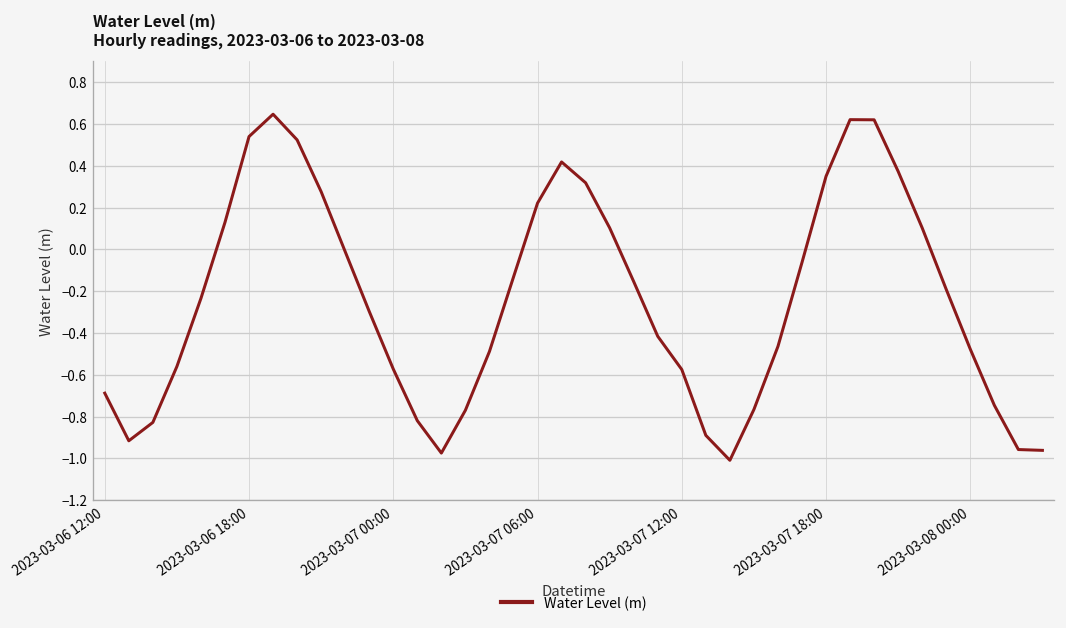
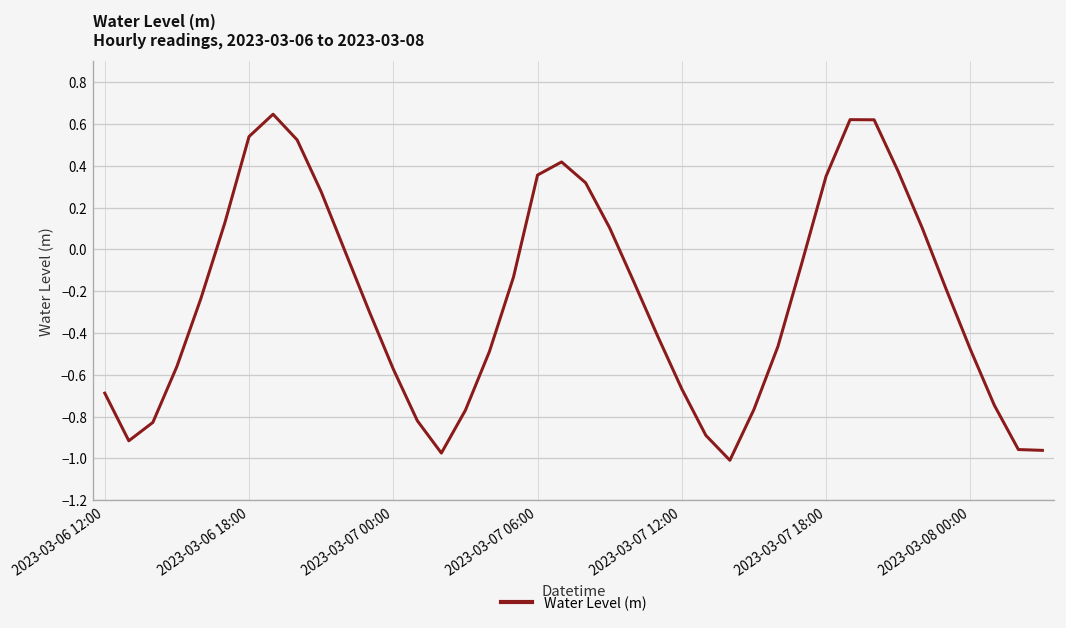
  {
    "2023-03-06 12:00": -0.69,
    "2023-03-06 18:00": 0.54,
    "2023-03-07 00:00": -0.57,
-   "2023-03-07 06:00": 0.22,
-   "2023-03-07 12:00": -0.57,
+   "2023-03-07 06:00": 0.36,
+   "2023-03-07 12:00": -0.67,
    "2023-03-07 18:00": 0.35,
    "2023-03-08 00:00": -0.48
  }
